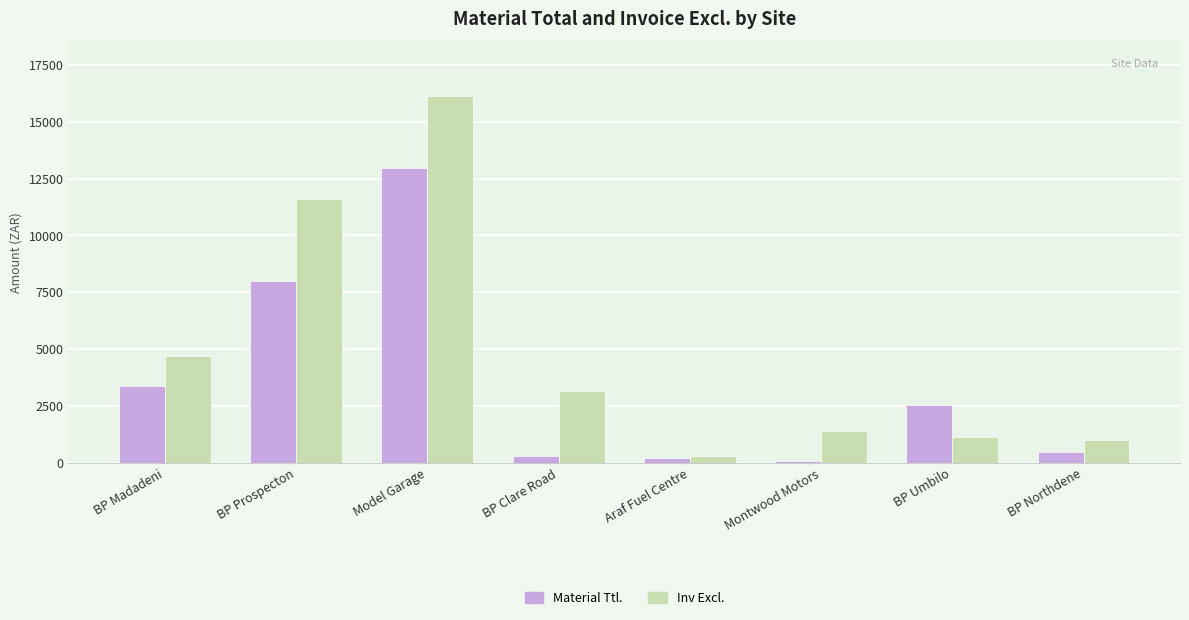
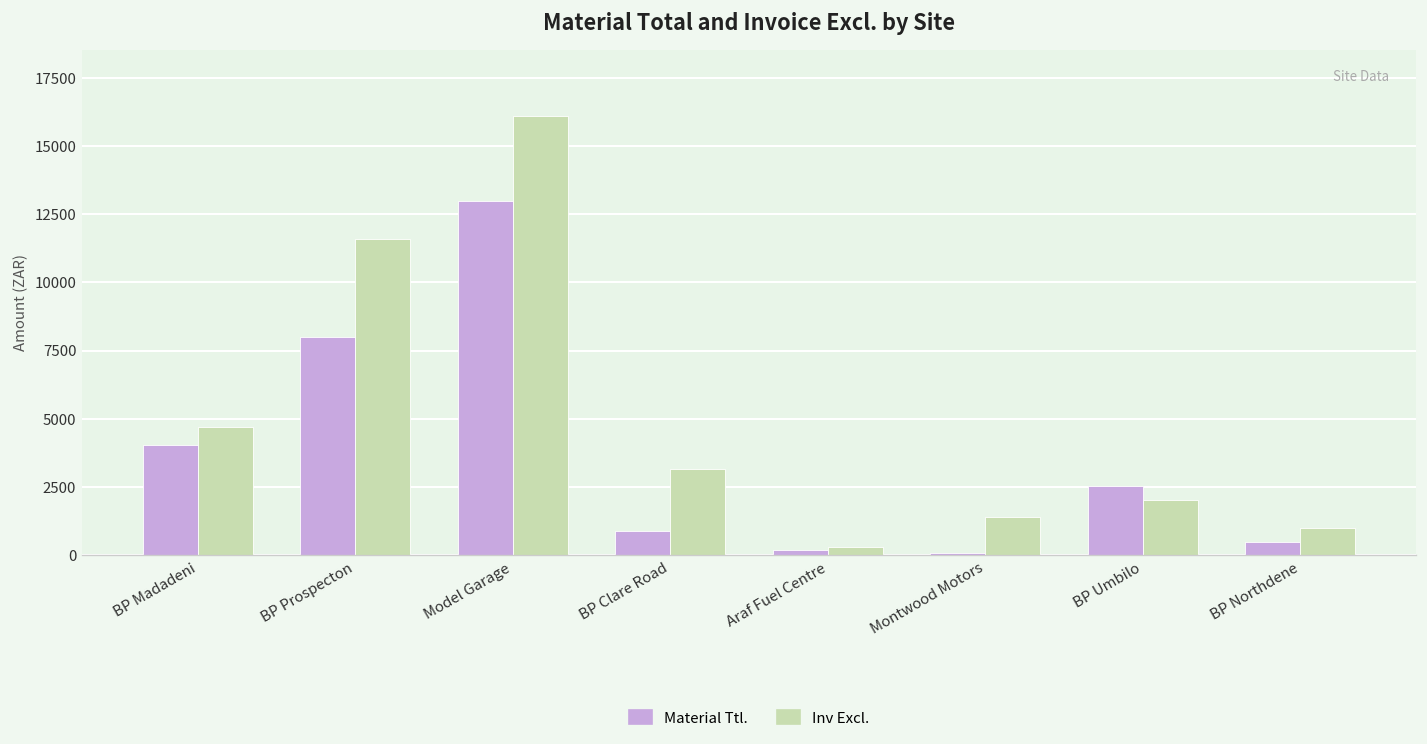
  {
    "Material Ttl.": {
-     "BP Madadeni": 3400,
+     "BP Madadeni": 4100,
      "BP Prospecton": 8000,
      "Model Garage": 13000,
-     "BP Clare Road": 300,
+     "BP Clare Road": 900,
      "Araf Fuel Centre": 200,
      "BP Umbilo": 2500,
      "BP Northdene": 500
    },
    "Inv Excl.": {
      "BP Madadeni": 4700,
      "BP Prospecton": 11600,
      "Model Garage": 16100,
      "BP Clare Road": 3200,
      "Araf Fuel Centre": 300,
      "Montwood Motors": 1400,
-     "BP Umbilo": 1100,
+     "BP Umbilo": 2000,
      "BP Northdene": 1000
    }
  }
